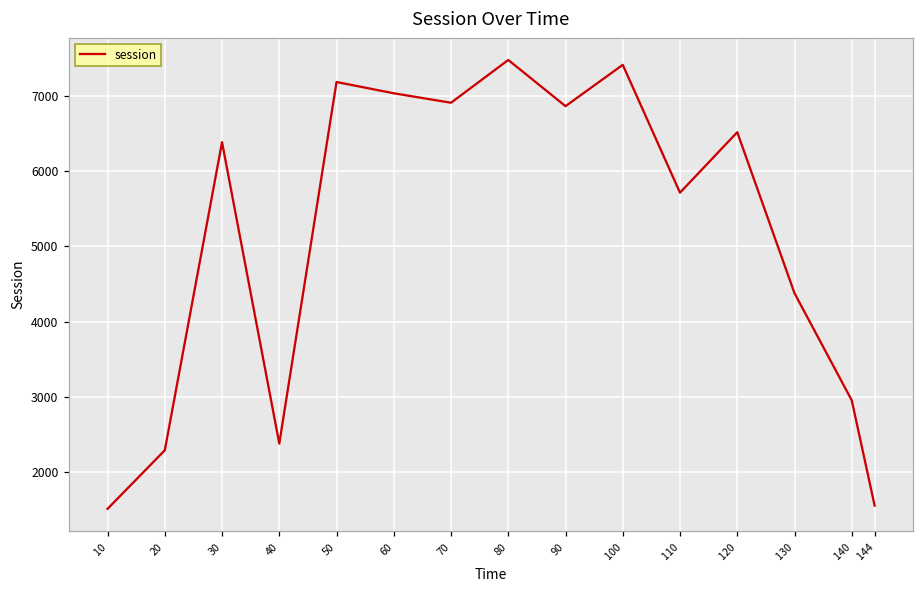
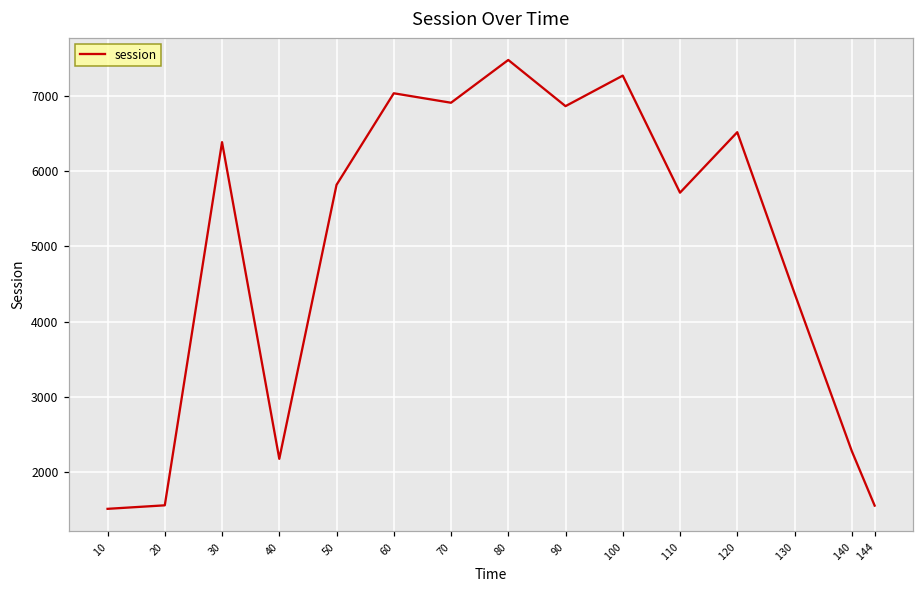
  {
    "10": 1500,
-   "20": 2300,
+   "20": 1600,
    "30": 6400,
-   "40": 2400,
-   "50": 7200,
+   "40": 2200,
+   "50": 5800,
    "60": 7000,
    "70": 6900,
    "80": 7500,
    "90": 6900,
-   "100": 7400,
+   "100": 7300,
    "110": 5700,
    "120": 6500,
    "130": 4400,
-   "140": 3000,
+   "140": 2300,
    "144": 1600
  }
